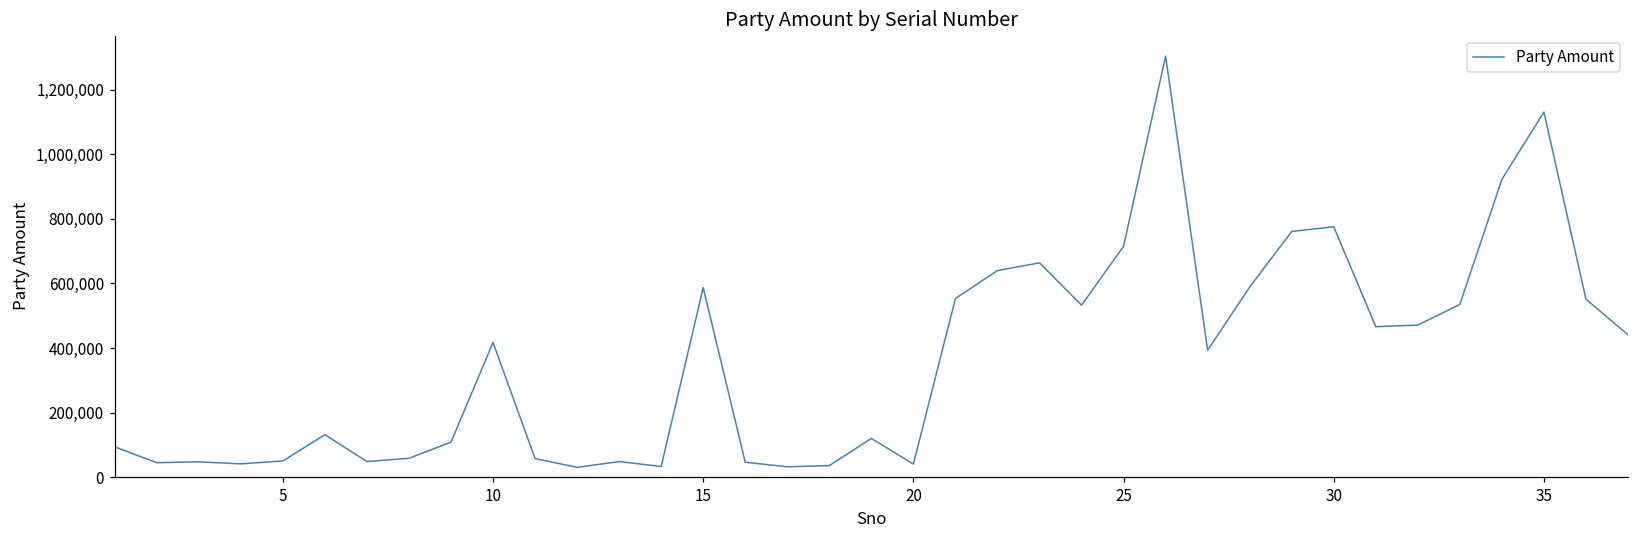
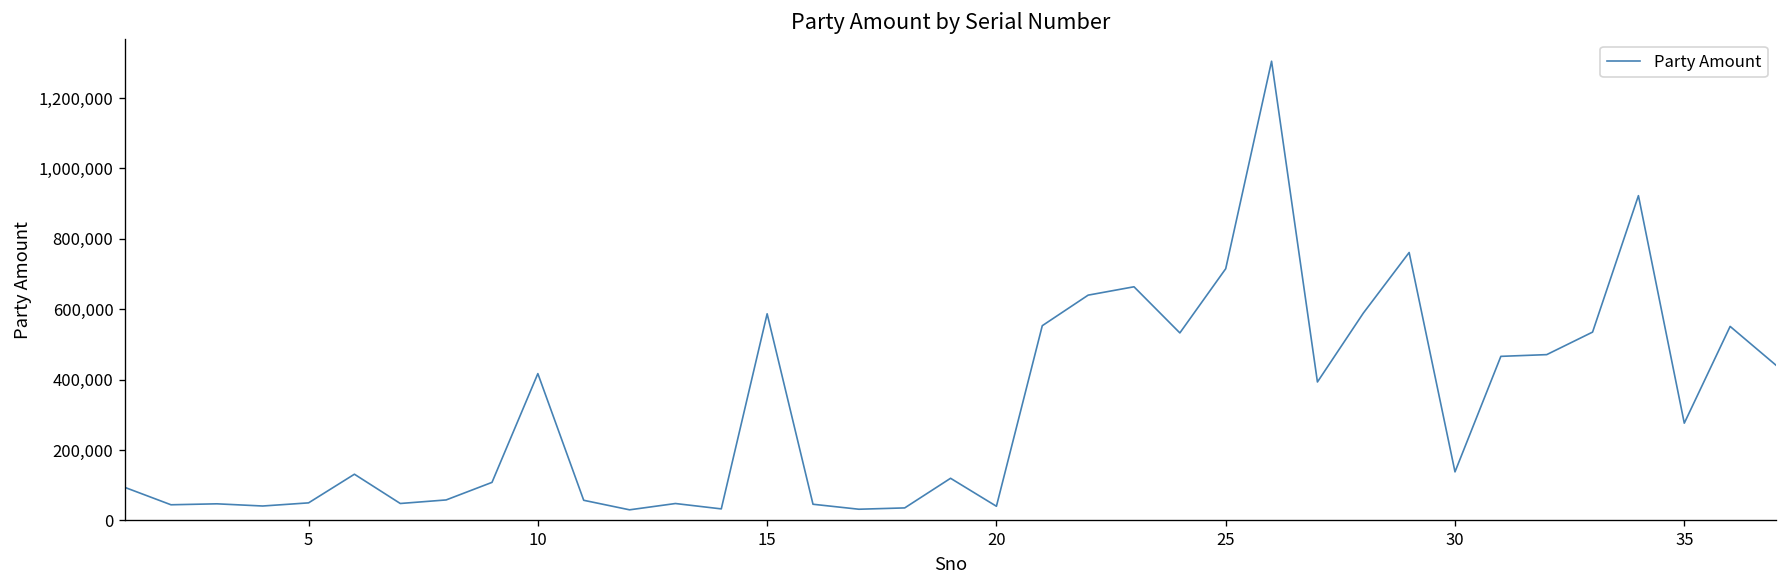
  {
    "5": "50,000",
    "10": "420,000",
    "15": "590,000",
    "20": "40,000",
    "25": "720,000",
-   "30": "780,000",
-   "35": "1,130,000"
+   "30": "140,000",
+   "35": "280,000"
  }
